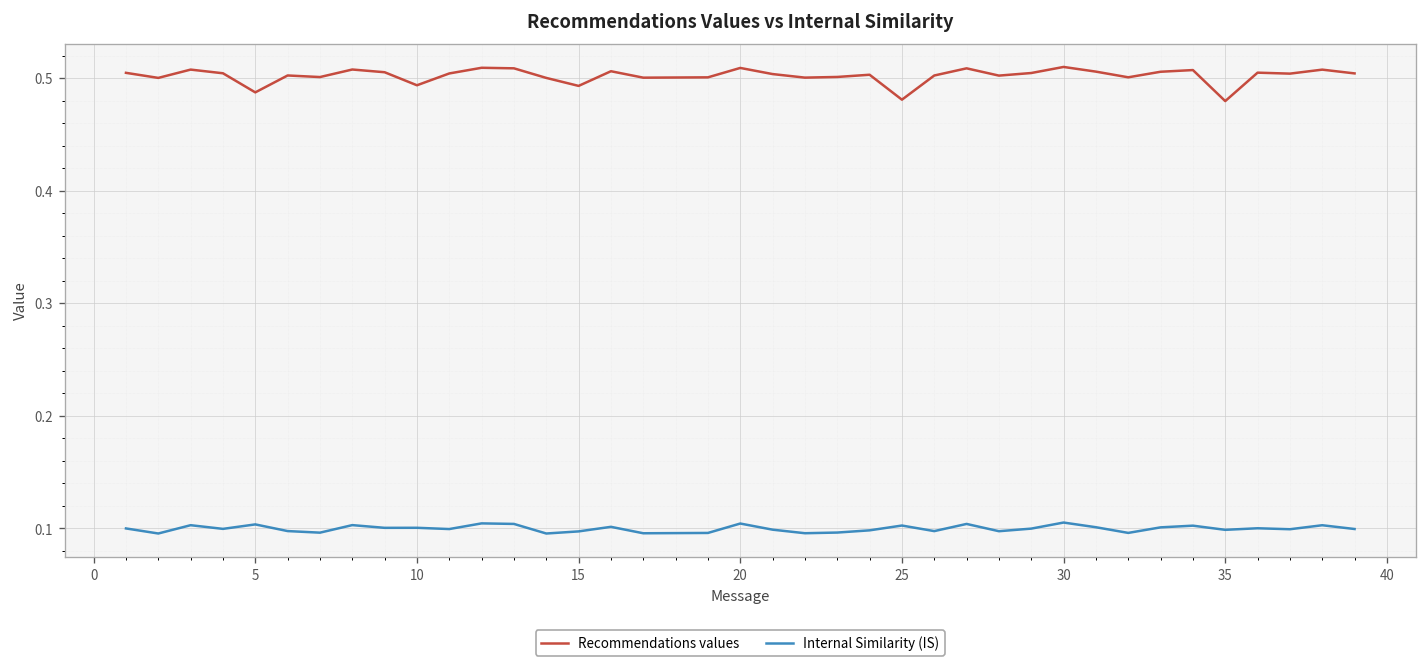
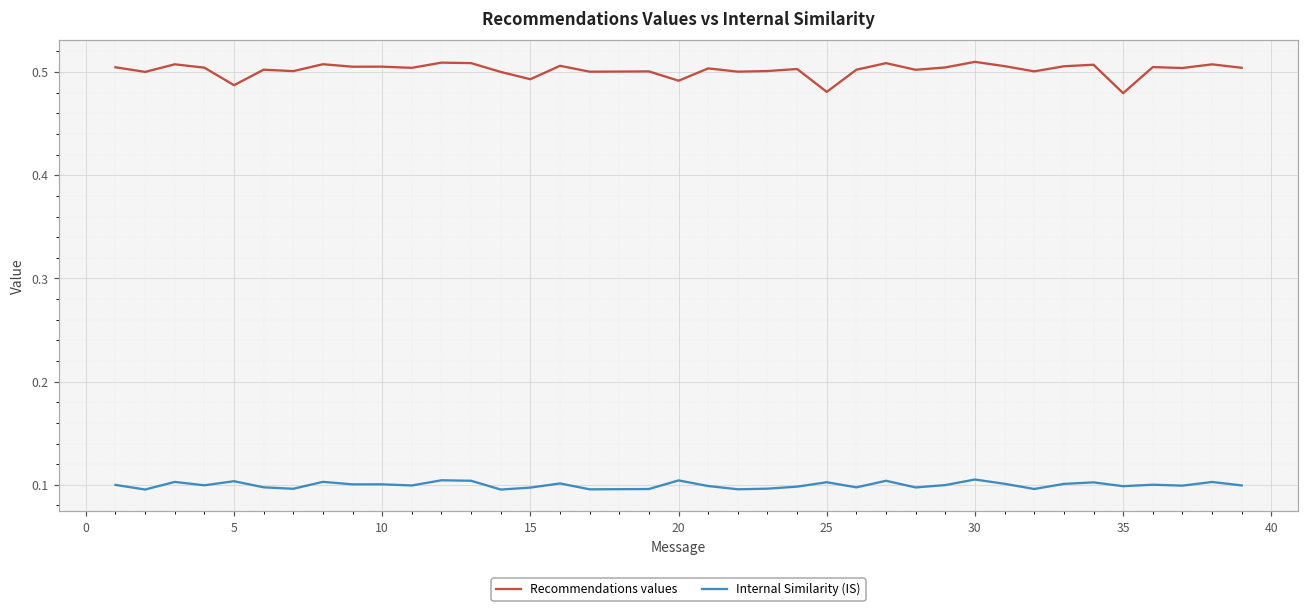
  {
    "Recommendations values": {
      "5": 0.49,
-     "10": 0.49,
+     "10": 0.51,
      "15": 0.49,
-     "20": 0.51,
+     "20": 0.49,
      "25": 0.48,
      "30": 0.51,
      "35": 0.48
    },
    "Internal Similarity (IS)": {
      "5": 0.10,
      "10": 0.10,
      "15": 0.10,
      "20": 0.10,
      "25": 0.10,
      "30": 0.11,
      "35": 0.10
    }
  }
